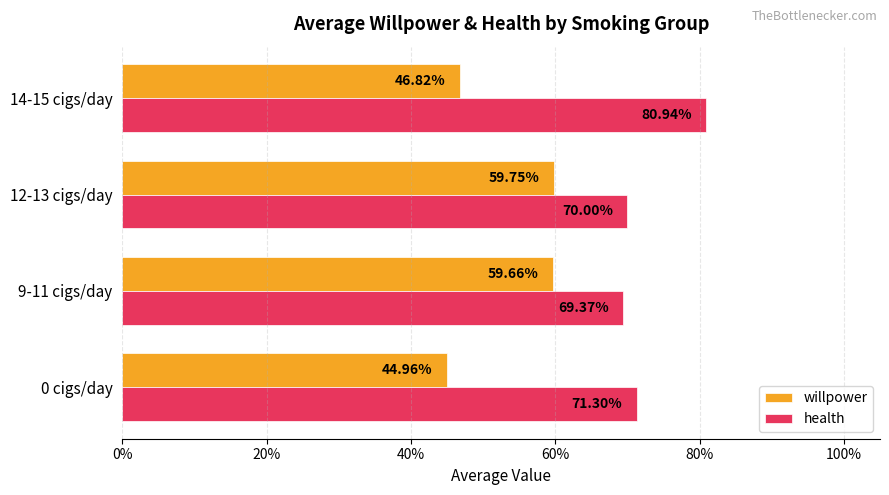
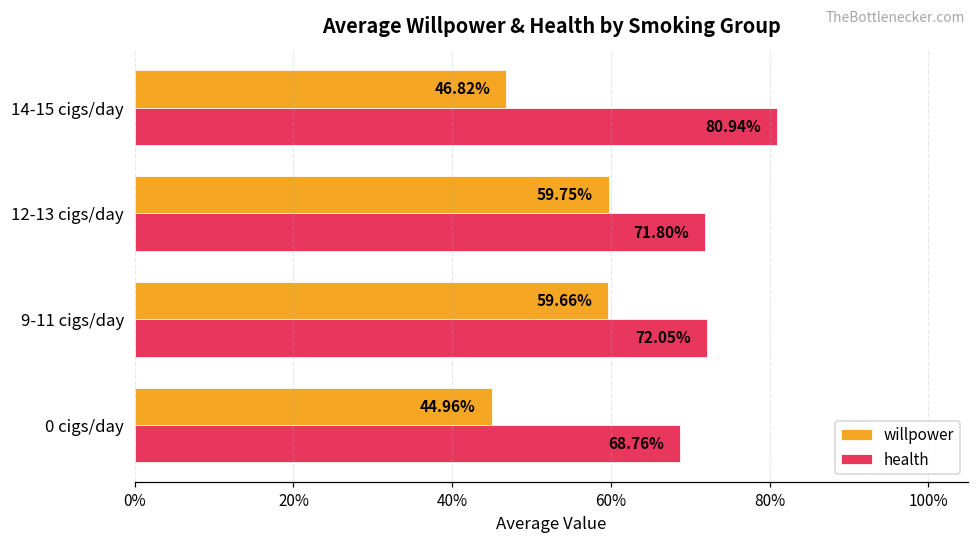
  {
    "willpower": {
      "14-15 cigs/day": "46.82%",
      "12-13 cigs/day": "59.75%",
      "9-11 cigs/day": "59.66%",
      "0 cigs/day": "44.96%"
    },
    "health": {
      "14-15 cigs/day": "80.94%",
-     "12-13 cigs/day": "70.00%",
-     "9-11 cigs/day": "69.37%",
-     "0 cigs/day": "71.30%"
+     "12-13 cigs/day": "71.80%",
+     "9-11 cigs/day": "72.05%",
+     "0 cigs/day": "68.76%"
    }
  }
